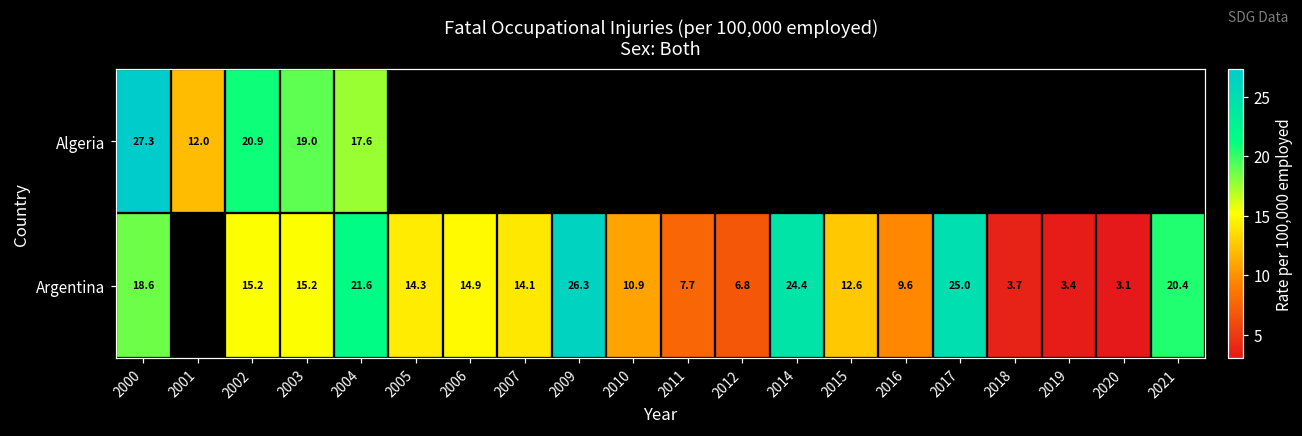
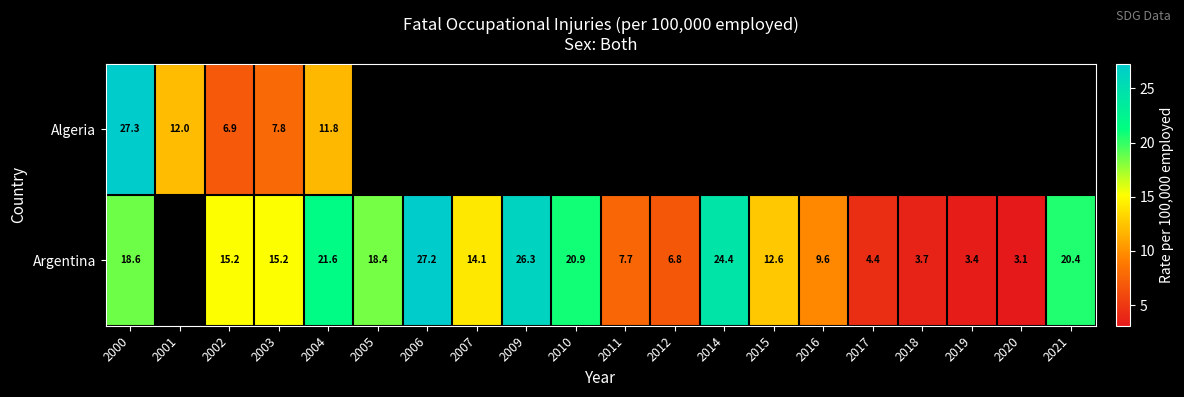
  {
    "Algeria": {
      "2000": 27.3,
      "2001": 12.0,
-     "2002": 20.9,
-     "2003": 19.0,
-     "2004": 17.6
+     "2002": 6.9,
+     "2003": 7.8,
+     "2004": 11.8
    },
    "Argentina": {
      "2000": 18.6,
      "2002": 15.2,
      "2003": 15.2,
      "2004": 21.6,
-     "2005": 14.3,
-     "2006": 14.9,
+     "2005": 18.4,
+     "2006": 27.2,
      "2007": 14.1,
      "2009": 26.3,
-     "2010": 10.9,
+     "2010": 20.9,
      "2011": 7.7,
      "2012": 6.8,
      "2014": 24.4,
      "2015": 12.6,
      "2016": 9.6,
-     "2017": 25.0,
+     "2017": 4.4,
      "2018": 3.7,
      "2019": 3.4,
      "2020": 3.1,
      "2021": 20.4
    }
  }
